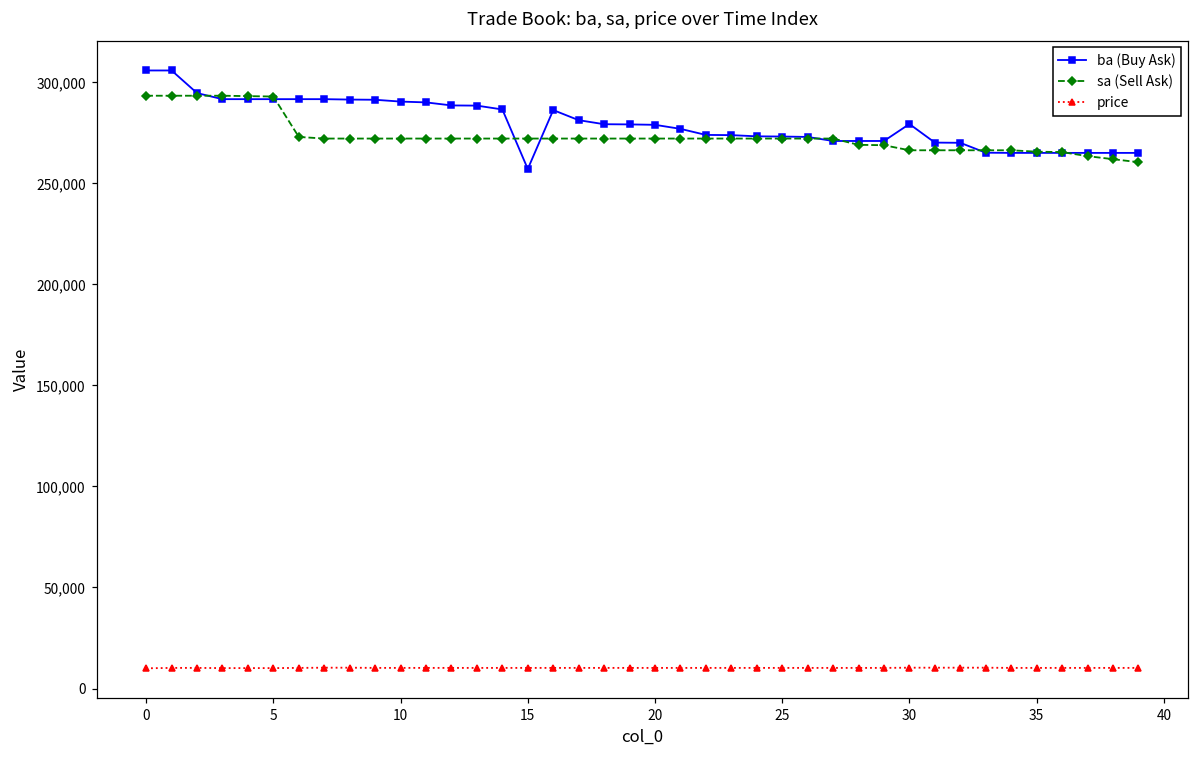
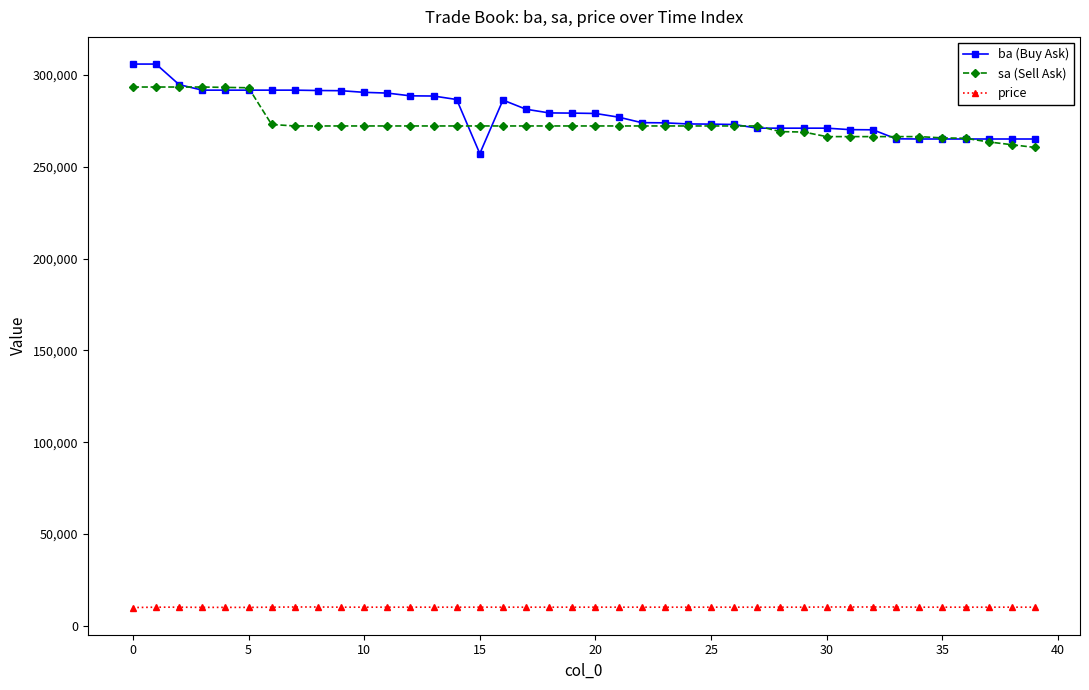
  {
    "ba (Buy Ask)": {
      "0": "306,000",
      "10": "291,000",
      "15": "257,000",
      "20": "279,000",
-     "30": "279,000"
+     "30": "271,000"
    },
    "sa (Sell Ask)": {
      "0": "293,000",
      "10": "272,000",
      "15": "272,000",
      "20": "272,000",
      "30": "266,000"
    },
    "price": {
      "0": "10,000",
      "5": "10,000",
      "10": "10,000",
      "15": "10,000",
      "20": "10,000",
      "25": "10,000",
      "30": "10,000",
      "35": "10,000"
    }
  }
